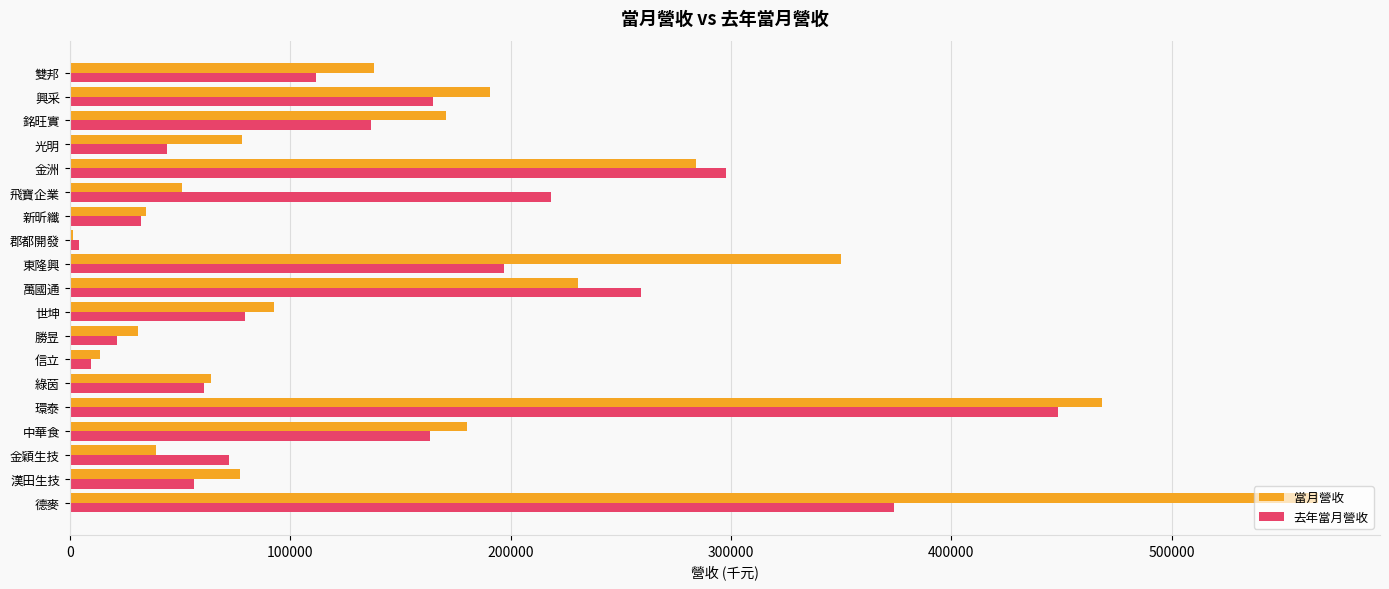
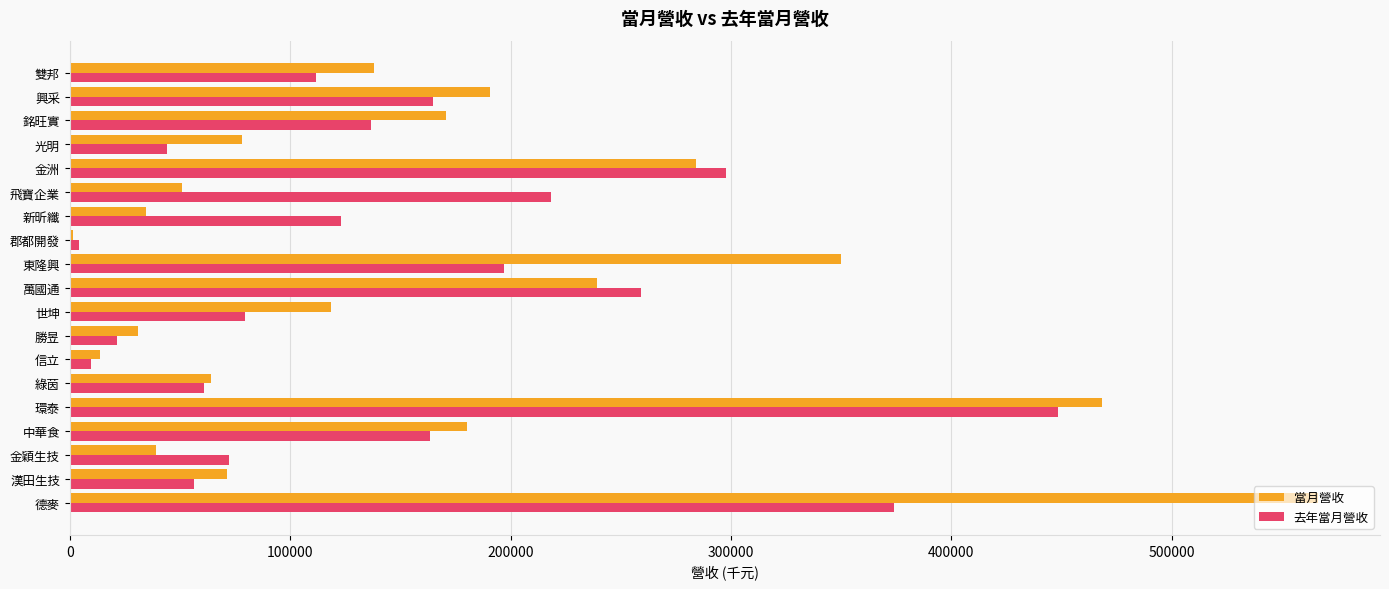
  {
    "當月營收": {
      "雙邦": 138000,
      "興采": 191000,
      "銘旺實": 171000,
      "光明": 78000,
      "金洲": 284000,
      "飛寶企業": 51000,
      "新昕纖": 35000,
      "郡都開發": 1000,
      "東隆興": 350000,
-     "萬國通": 230000,
-     "世坤": 93000,
+     "萬國通": 239000,
+     "世坤": 118000,
      "勝昱": 31000,
      "信立": 14000,
      "綠茵": 64000,
      "環泰": 468000,
      "中華食": 180000,
      "金穎生技": 39000,
-     "漢田生技": 77000
+     "漢田生技": 71000
    },
    "去年當月營收": {
      "雙邦": 112000,
      "興采": 165000,
      "銘旺實": 137000,
      "光明": 44000,
      "金洲": 298000,
      "飛寶企業": 218000,
-     "新昕纖": 32000,
+     "新昕纖": 123000,
      "郡都開發": 4000,
      "東隆興": 197000,
      "萬國通": 259000,
      "世坤": 80000,
      "勝昱": 22000,
      "信立": 10000,
      "綠茵": 61000,
      "環泰": 448000,
      "中華食": 164000,
      "金穎生技": 72000,
      "漢田生技": 56000,
      "德麥": 374000
    }
  }
